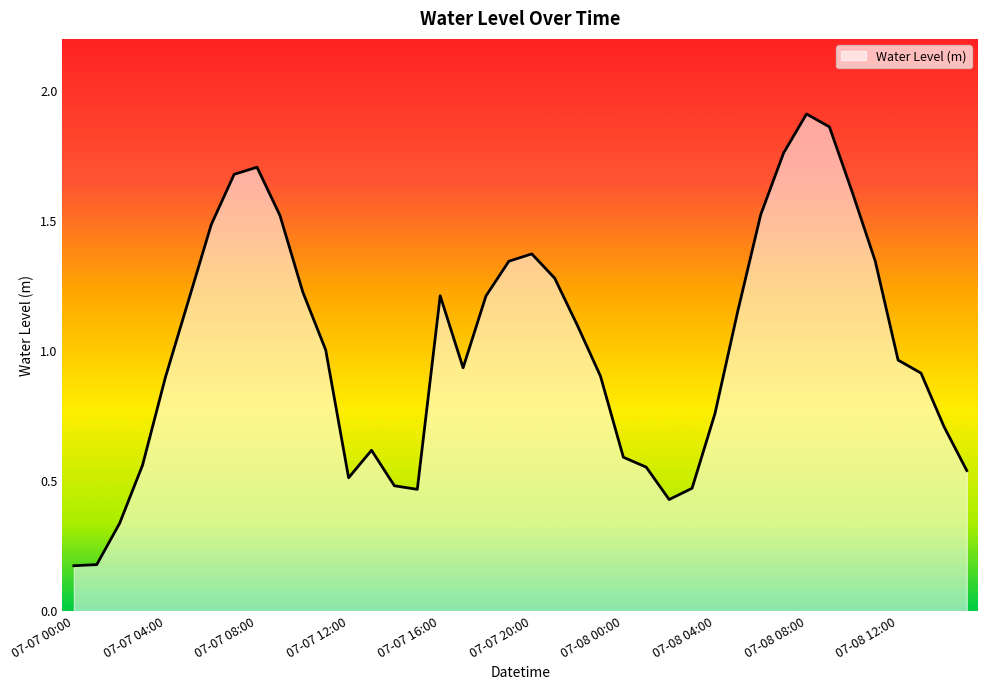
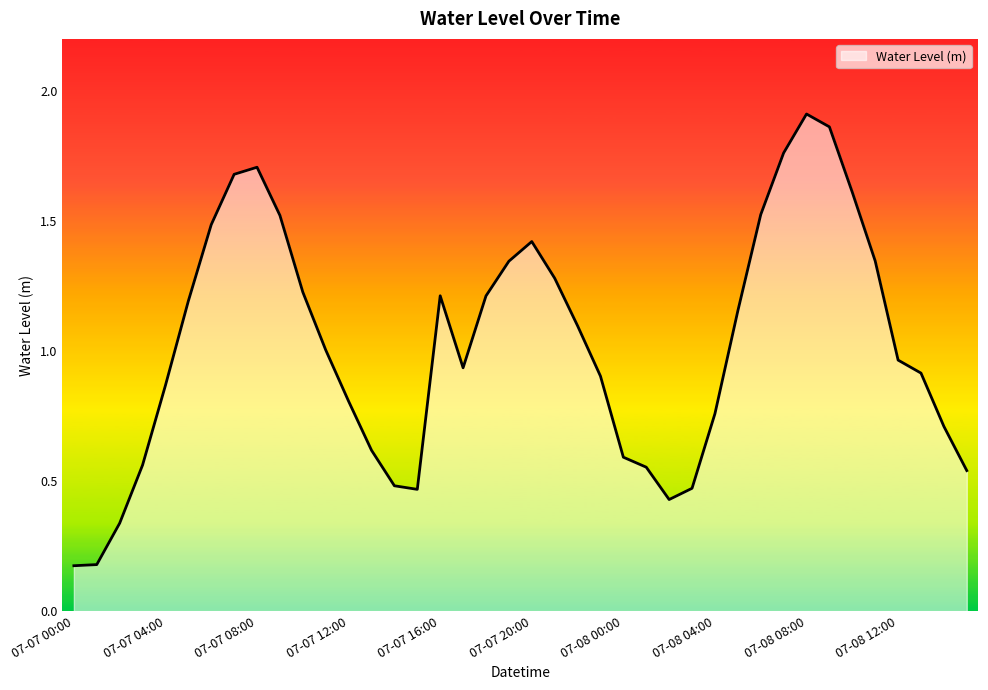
  {
    "07-07 00:00": 0.17,
-   "07-07 04:00": 0.90,
+   "07-07 04:00": 0.87,
    "07-07 08:00": 1.71,
-   "07-07 12:00": 0.51,
+   "07-07 12:00": 0.81,
    "07-07 16:00": 1.21,
-   "07-07 20:00": 1.37,
+   "07-07 20:00": 1.42,
    "07-08 00:00": 0.59,
    "07-08 04:00": 0.76,
    "07-08 08:00": 1.91,
    "07-08 12:00": 0.97
  }
